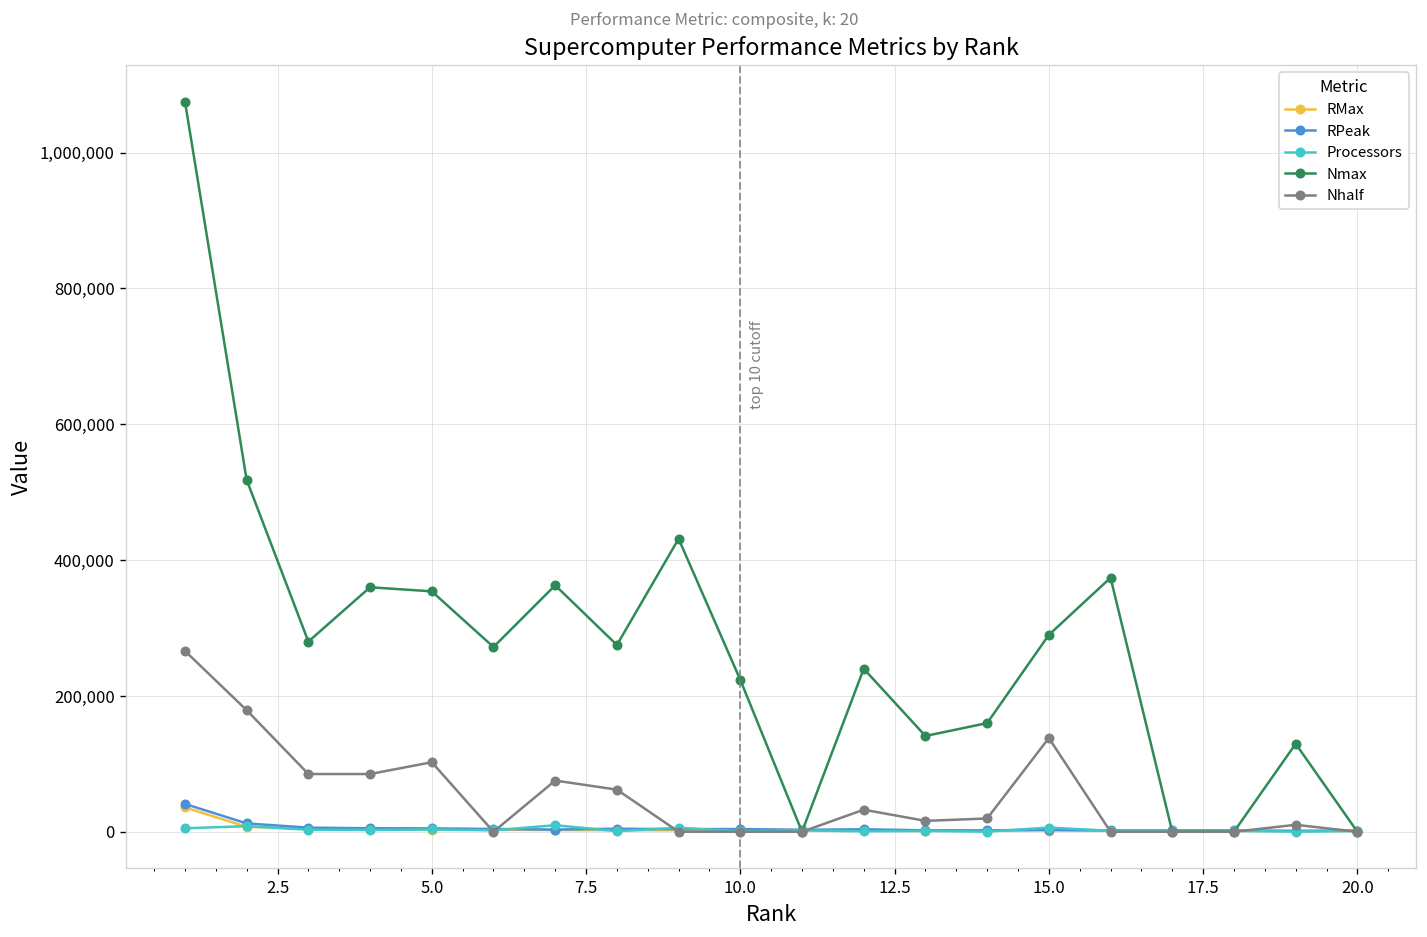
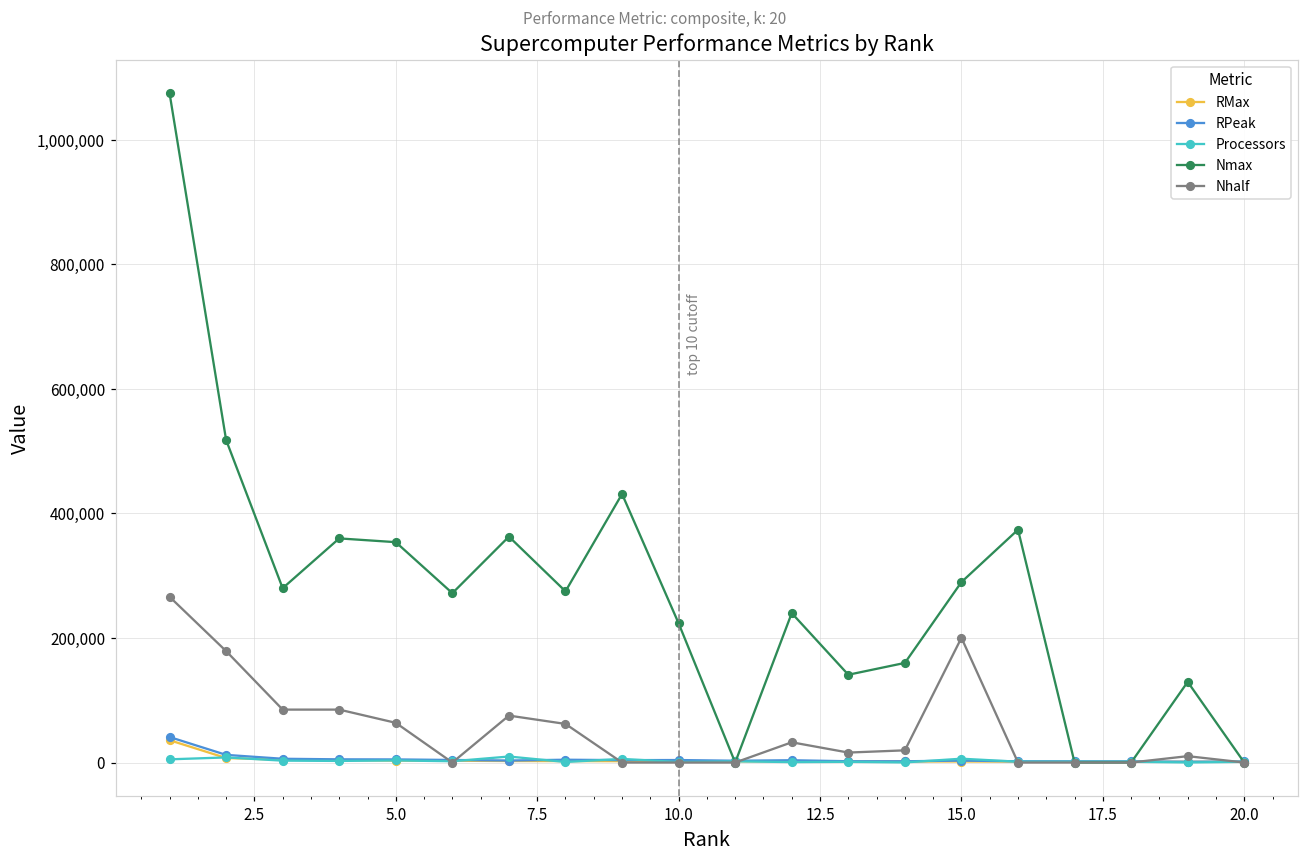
  {
    "Nmax": {
      "5.0": "350,000",
      "10.0": "220,000",
      "15.0": "290,000"
    },
    "Nhalf": {
-     "5.0": "100,000",
-     "15.0": "140,000"
+     "5.0": "60,000",
+     "15.0": "200,000"
    }
  }
